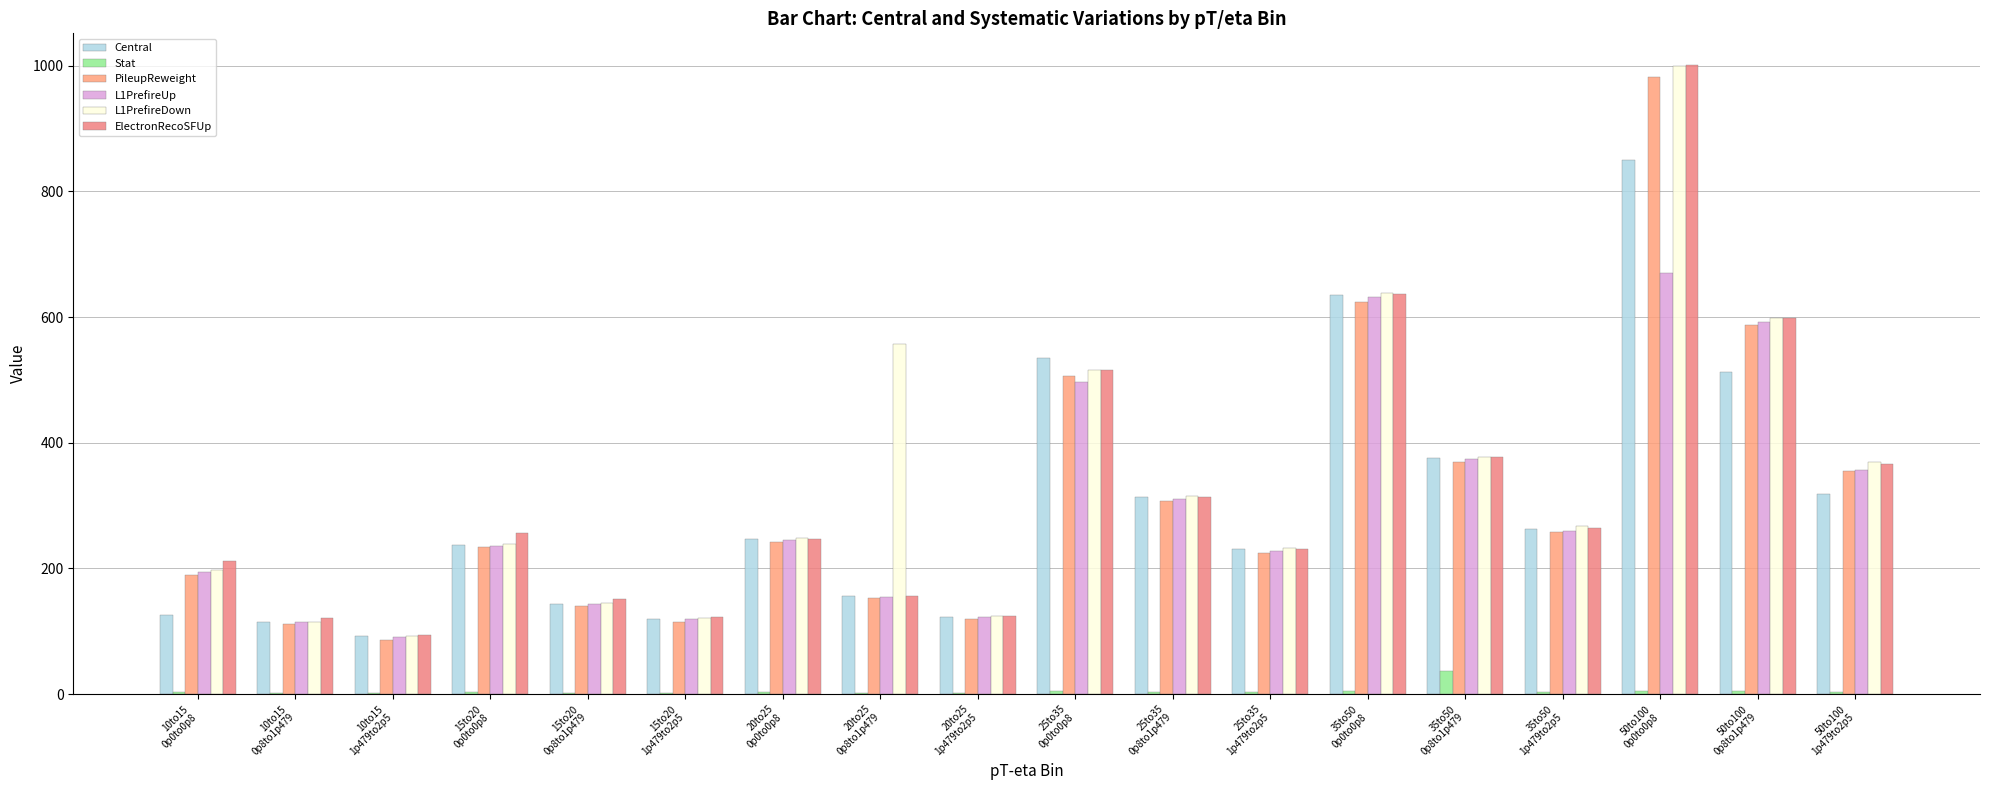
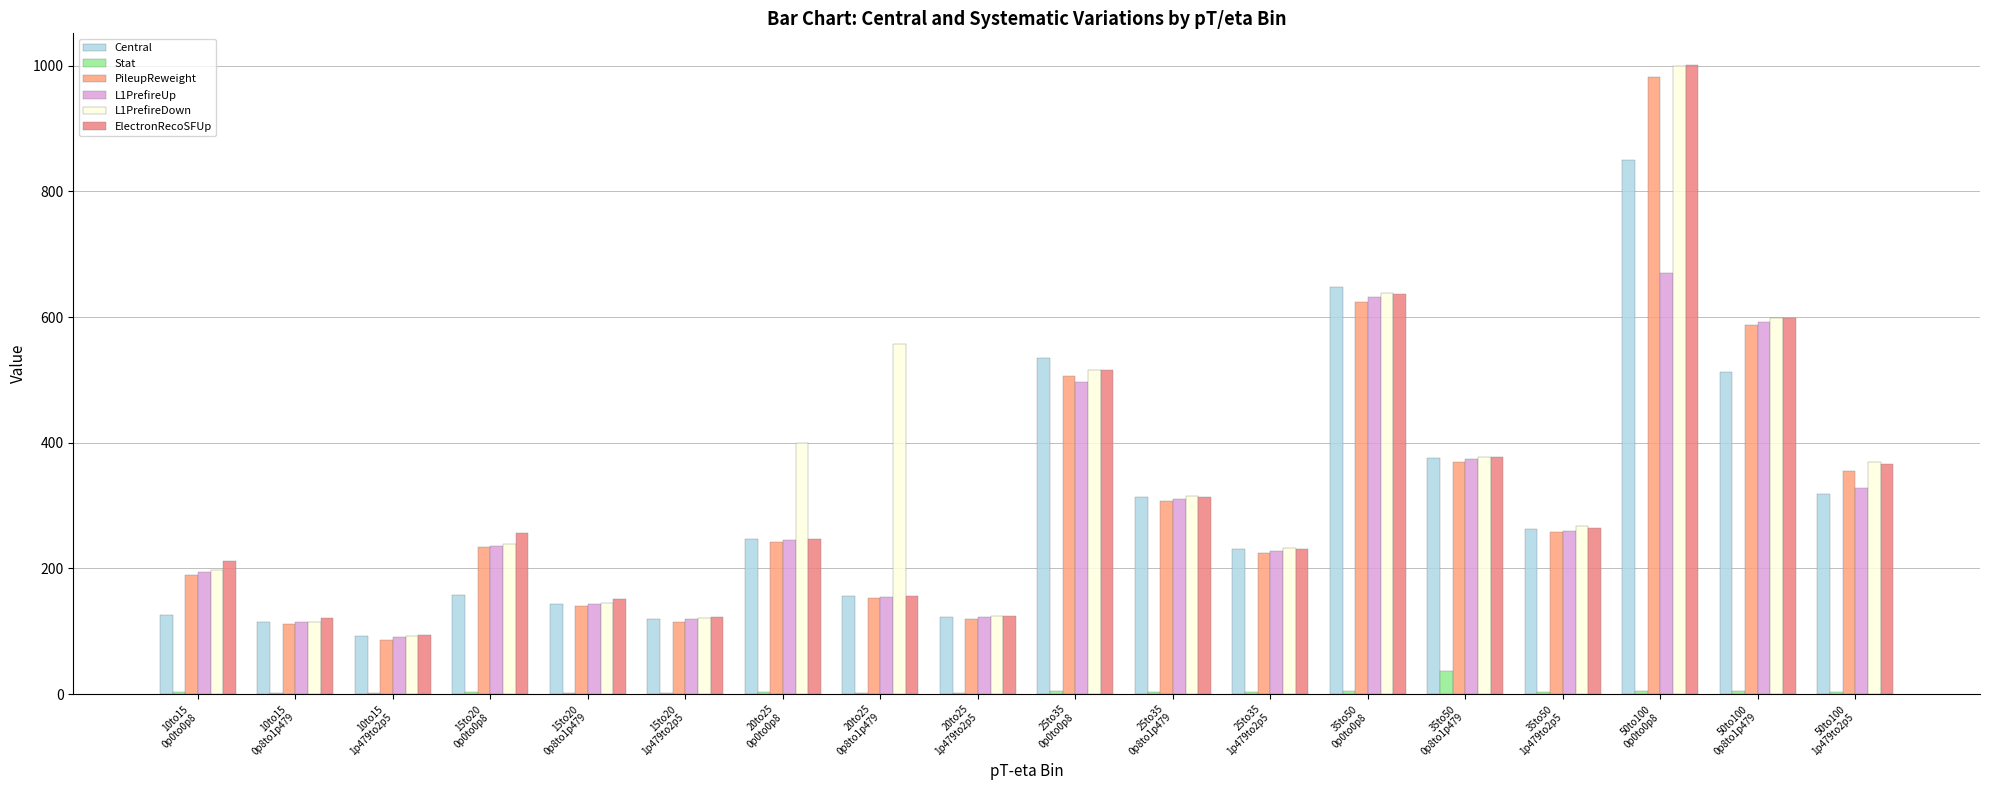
  {
    "Central": {
      "10to15 0p0to0p8": 130,
      "10to15 0p8to1p479": 110,
      "10to15 1p479to2p5": 90,
-     "15to20 0p0to0p8": 240,
+     "15to20 0p0to0p8": 160,
      "15to20 0p8to1p479": 140,
      "15to20 1p479to2p5": 120,
      "20to25 0p0to0p8": 250,
      "20to25 0p8to1p479": 160,
      "20to25 1p479to2p5": 120,
      "25to35 0p0to0p8": 540,
      "25to35 0p8to1p479": 310,
      "25to35 1p479to2p5": 230,
-     "35to50 0p0to0p8": 630,
+     "35to50 0p0to0p8": 650,
      "35to50 0p8to1p479": 380,
      "35to50 1p479to2p5": 260,
      "50to100 0p0to0p8": 850,
      "50to100 0p8to1p479": 510,
      "50to100 1p479to2p5": 320
    },
    "Stat": {
      "25to35 0p0to0p8": 0,
      "35to50 0p0to0p8": 0,
      "35to50 0p8to1p479": 40,
      "50to100 0p0to0p8": 10,
      "50to100 0p8to1p479": 0
    },
    "L1PrefireUp": {
      "10to15 0p0to0p8": 190,
      "10to15 0p8to1p479": 110,
      "10to15 1p479to2p5": 90,
      "15to20 0p0to0p8": 240,
      "15to20 0p8to1p479": 140,
      "15to20 1p479to2p5": 120,
      "20to25 0p0to0p8": 250,
      "20to25 0p8to1p479": 160,
      "20to25 1p479to2p5": 120,
      "25to35 0p0to0p8": 500,
      "25to35 0p8to1p479": 310,
      "25to35 1p479to2p5": 230,
      "35to50 0p0to0p8": 630,
      "35to50 0p8to1p479": 370,
      "35to50 1p479to2p5": 260,
      "50to100 0p0to0p8": 670,
      "50to100 0p8to1p479": 590,
-     "50to100 1p479to2p5": 360
+     "50to100 1p479to2p5": 330
    },
    "L1PrefireDown": {
      "10to15 0p0to0p8": 200,
      "10to15 0p8to1p479": 120,
      "10to15 1p479to2p5": 90,
      "15to20 0p0to0p8": 240,
      "15to20 0p8to1p479": 140,
      "15to20 1p479to2p5": 120,
-     "20to25 0p0to0p8": 250,
+     "20to25 0p0to0p8": 400,
      "20to25 0p8to1p479": 560,
      "20to25 1p479to2p5": 120,
      "25to35 0p0to0p8": 520,
      "25to35 0p8to1p479": 310,
      "25to35 1p479to2p5": 230,
      "35to50 0p0to0p8": 640,
      "35to50 0p8to1p479": 380,
      "35to50 1p479to2p5": 270,
      "50to100 0p0to0p8": 1000,
      "50to100 0p8to1p479": 600,
      "50to100 1p479to2p5": 370
    }
  }
